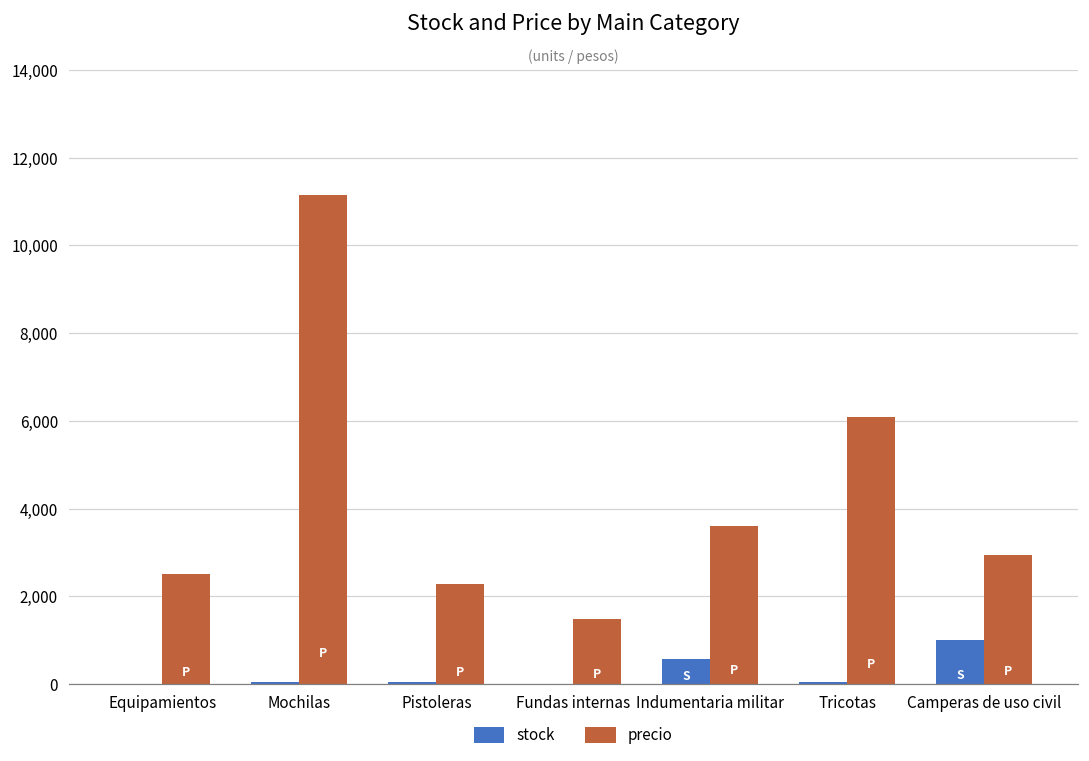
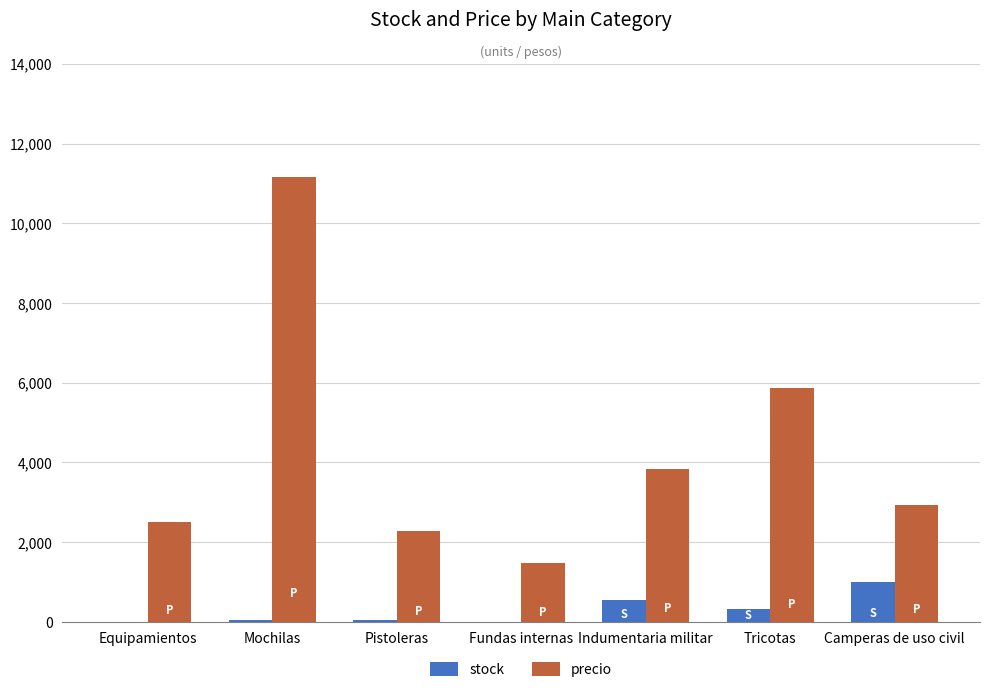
  {
    "stock": {
      "Indumentaria militar": "600",
-     "Tricotas": "0",
+     "Tricotas": "300",
      "Camperas de uso civil": "1,000"
    },
    "precio": {
      "Equipamientos": "2,500",
      "Mochilas": "11,200",
      "Pistoleras": "2,300",
      "Fundas internas": "1,500",
-     "Indumentaria militar": "3,600",
-     "Tricotas": "6,100",
+     "Indumentaria militar": "3,800",
+     "Tricotas": "5,900",
      "Camperas de uso civil": "2,900"
    }
  }
